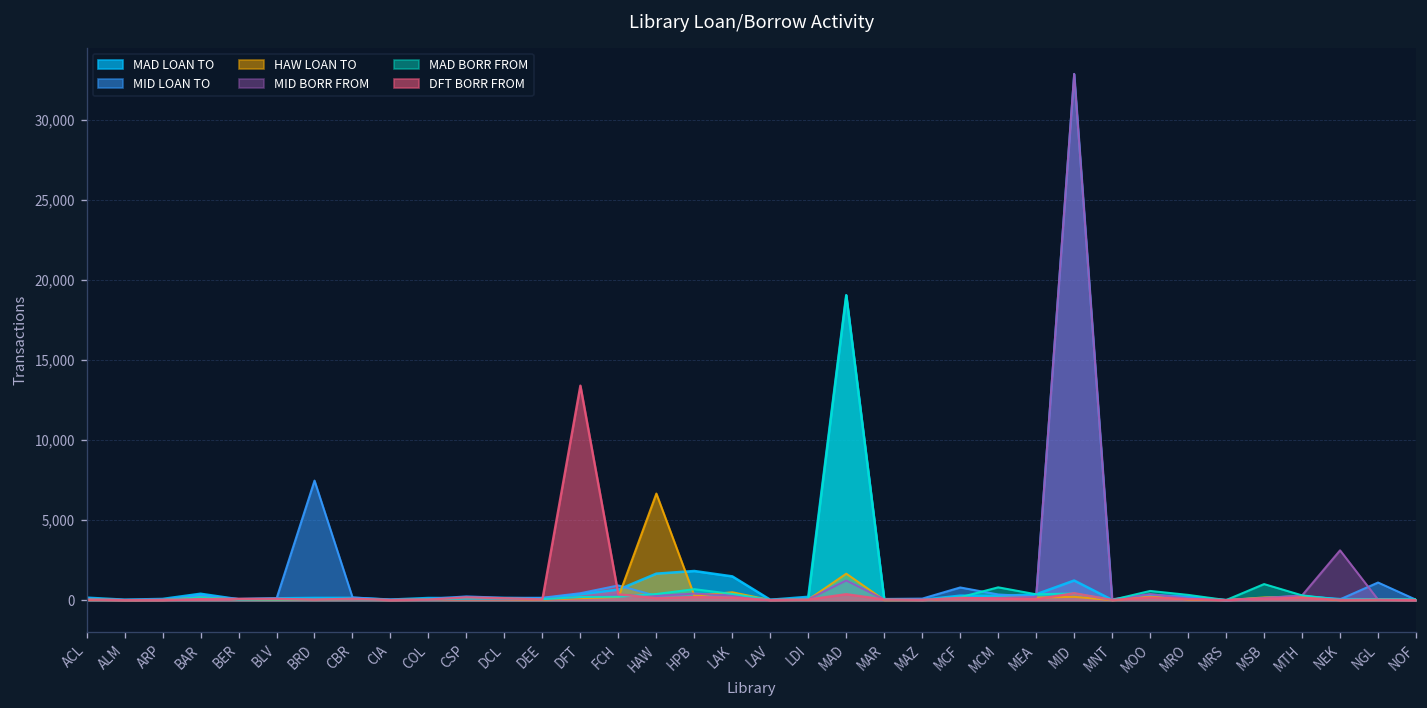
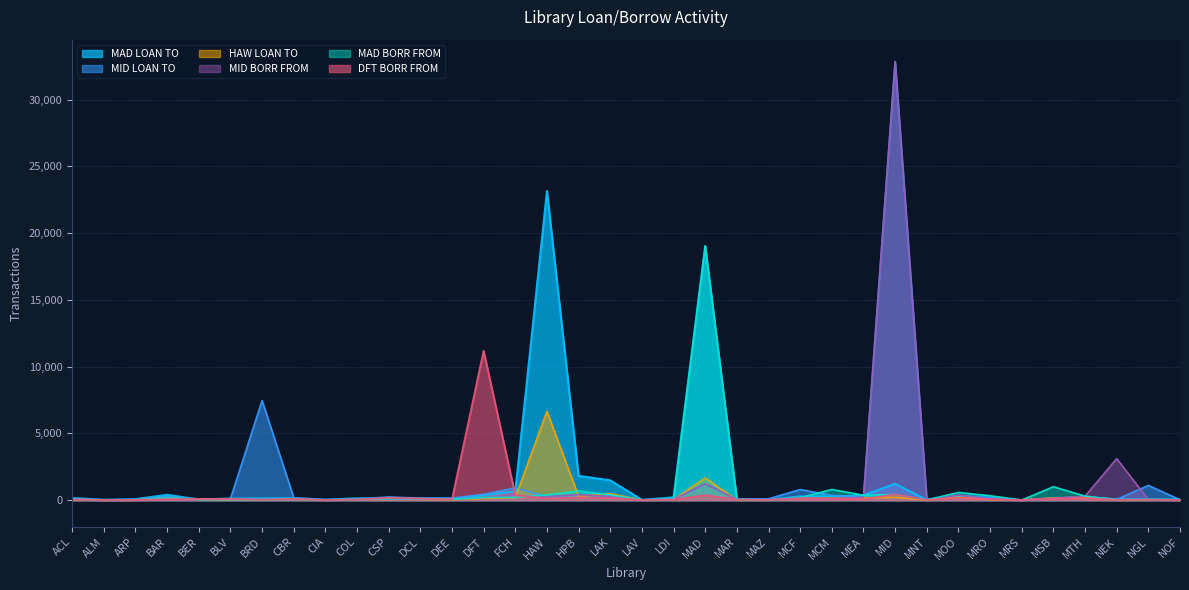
  {
    "MAD LOAN TO": {
      "FCH": "700",
-     "HAW": "1,700",
+     "HAW": "23,200",
      "HPB": "1,800",
      "LAK": "1,500",
      "MID": "1,200"
    },
    "MID LOAN TO": {
      "BRD": "7,500",
      "FCH": "900",
      "MCF": "800",
      "NGL": "1,100"
    },
    "HAW LOAN TO": {
      "HAW": "6,700",
      "MAD": "1,700",
      "MID": "200"
    },
    "MID BORR FROM": {
      "NEK": "3,100"
    },
    "MAD BORR FROM": {
      "HPB": "700",
      "MCM": "800",
      "MOO": "600",
      "MSB": "1,000"
    },
    "DFT BORR FROM": {
-     "DFT": "13,400",
+     "DFT": "11,200",
      "MAD": "400"
    }
  }
